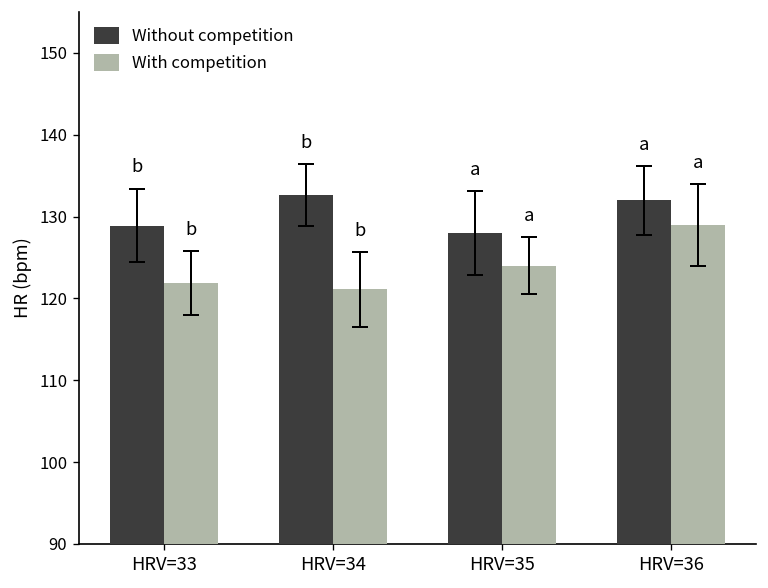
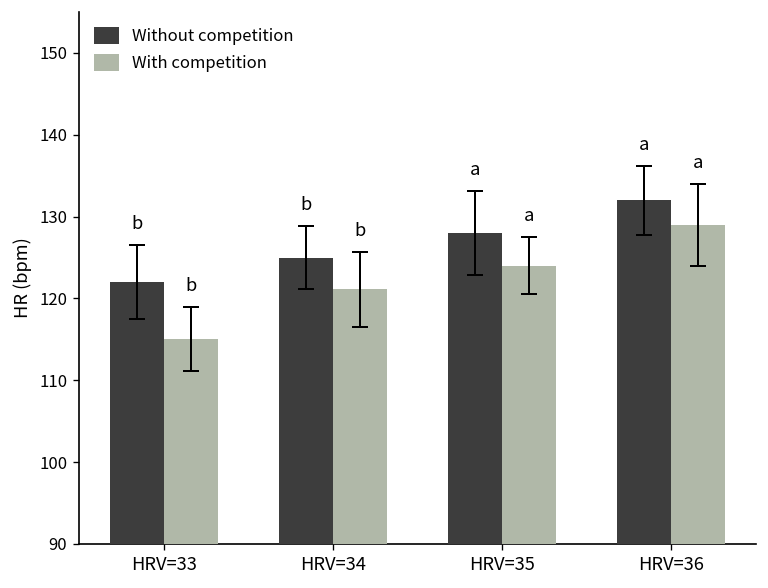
  {
    "Without competition": {
-     "HRV=33": 129,
-     "HRV=34": 133,
+     "HRV=33": 122,
+     "HRV=34": 125,
      "HRV=35": 128,
      "HRV=36": 132
    },
    "With competition": {
-     "HRV=33": 122,
+     "HRV=33": 115,
      "HRV=34": 121,
      "HRV=35": 124,
      "HRV=36": 129
    }
  }
